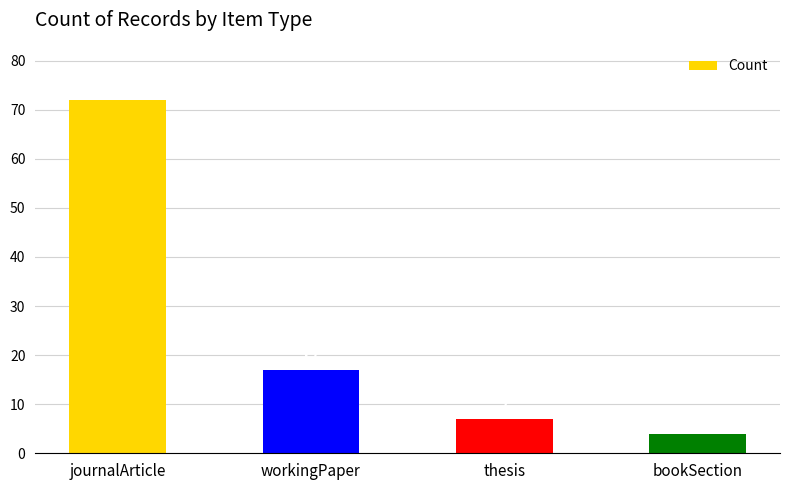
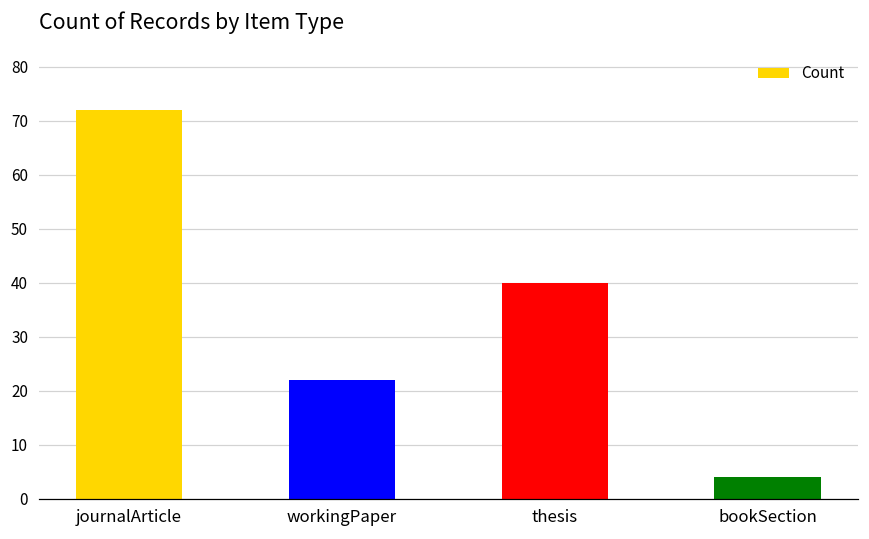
  {
    "journalArticle": 72,
-   "workingPaper": 17,
-   "thesis": 7,
+   "workingPaper": 22,
+   "thesis": 40,
    "bookSection": 4
  }
